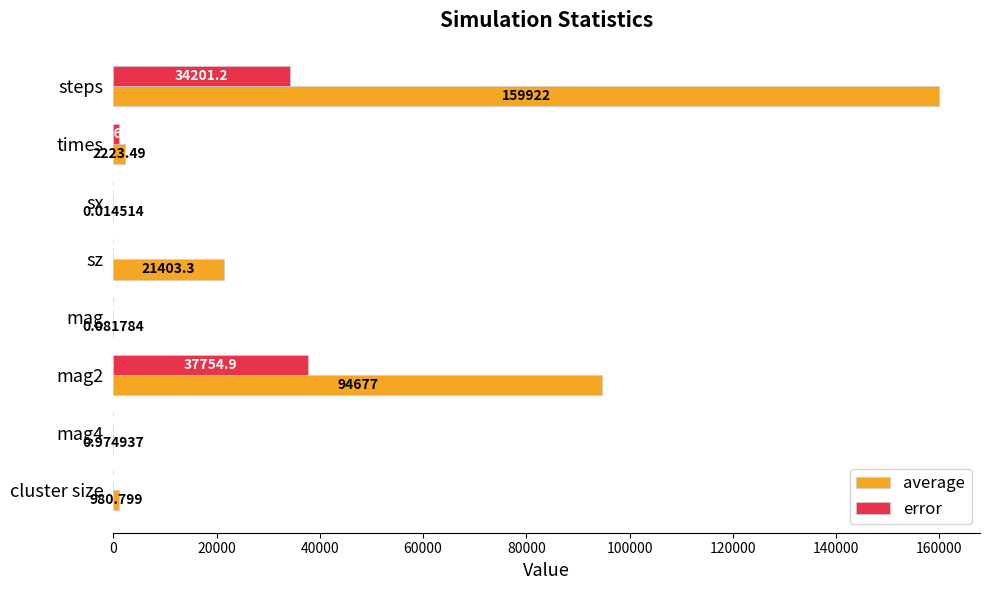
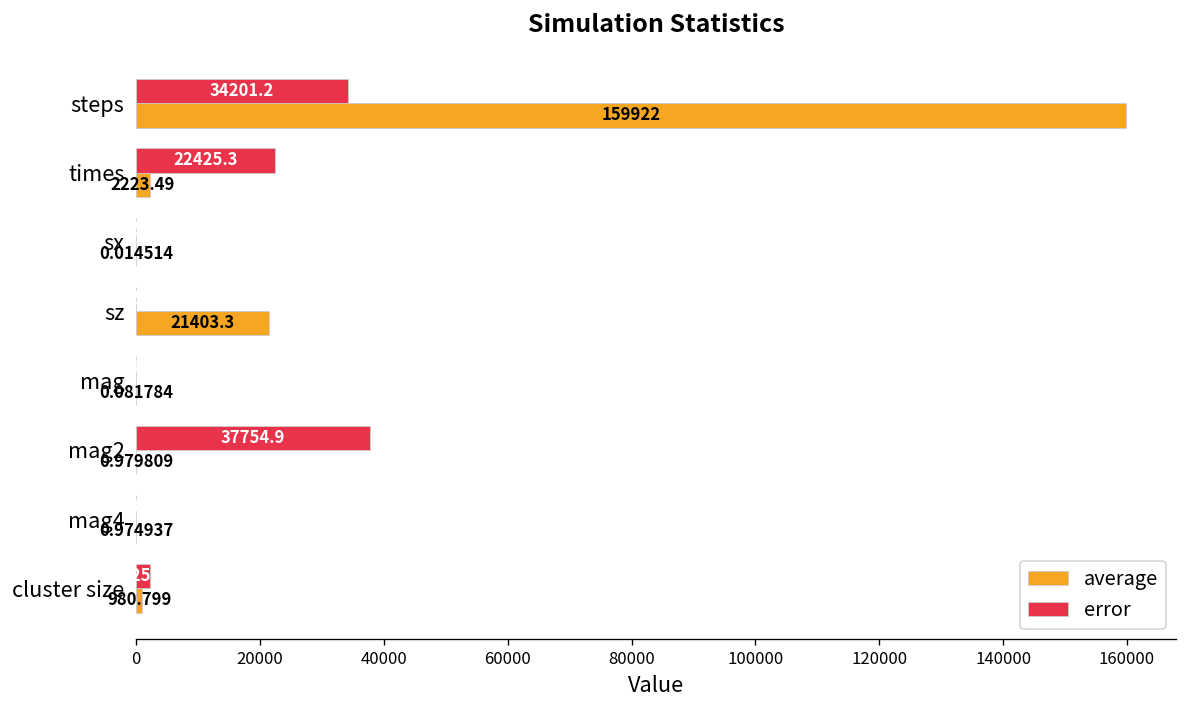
  {
    "average": {
      "steps": 159922,
      "times": 2223.49,
      "sx": 0.014514,
      "sz": 21403.3,
      "mag": 0.081784,
-     "mag2": 94677,
+     "mag2": 0.979809,
      "mag4": 0.974937,
      "cluster size": 980.799
    },
    "error": {
-     "times": 1000,
-     "cluster size": 0
+     "times": 22000,
+     "cluster size": 2000
    }
  }
